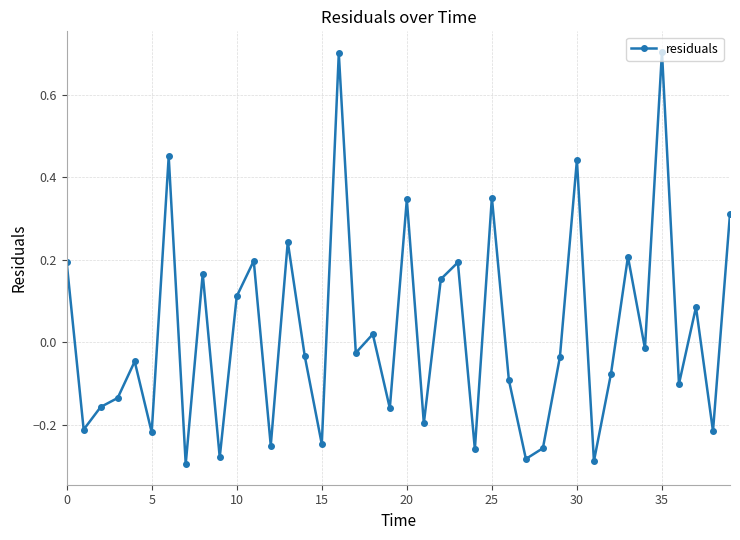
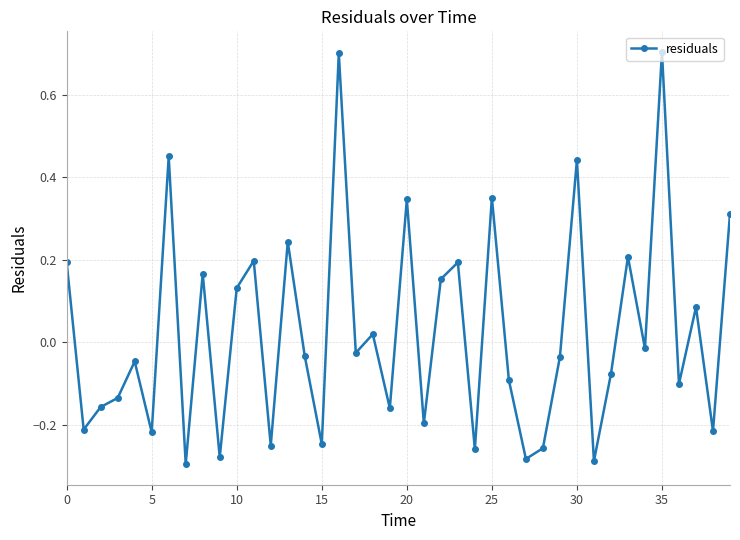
  {
    "0": 0.19,
    "5": -0.22,
-   "10": 0.11,
+   "10": 0.13,
    "15": -0.25,
    "20": 0.35,
    "25": 0.35,
    "30": 0.44
  }
